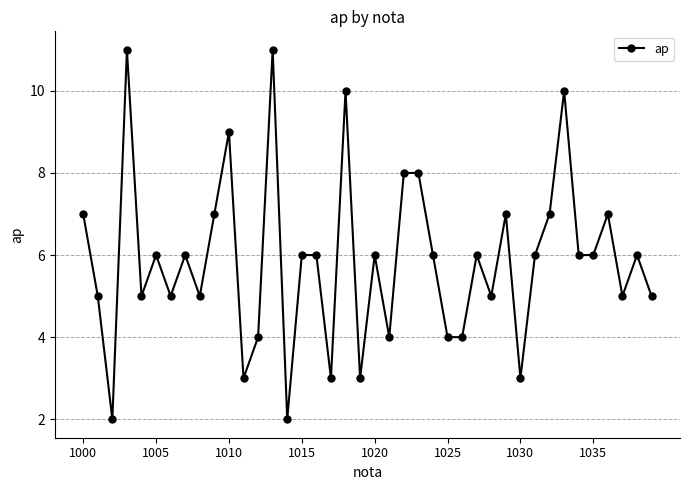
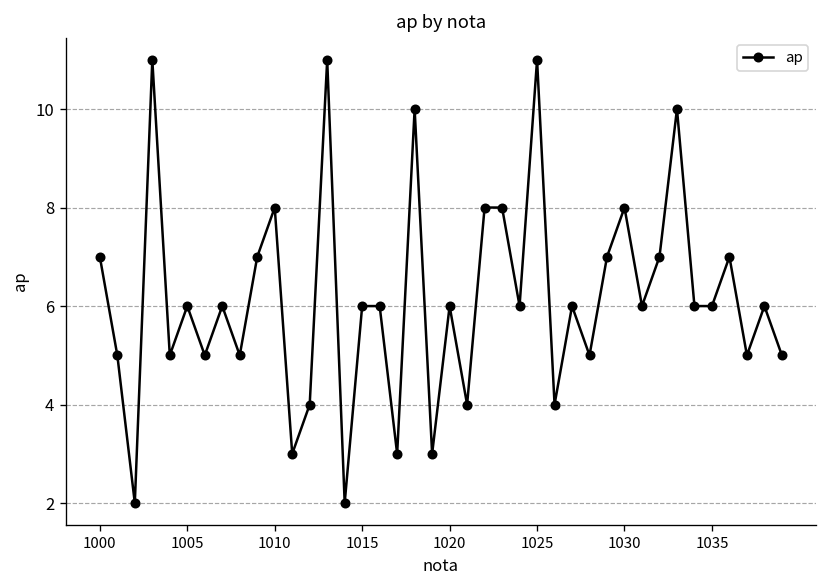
  {
    "1000": 7,
    "1005": 6,
-   "1010": 9,
+   "1010": 8,
    "1015": 6,
    "1020": 6,
-   "1025": 4,
-   "1030": 3,
+   "1025": 11,
+   "1030": 8,
    "1035": 6
  }
